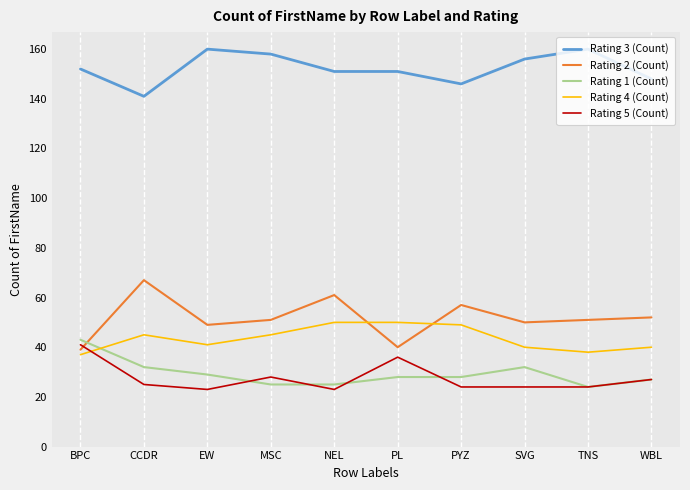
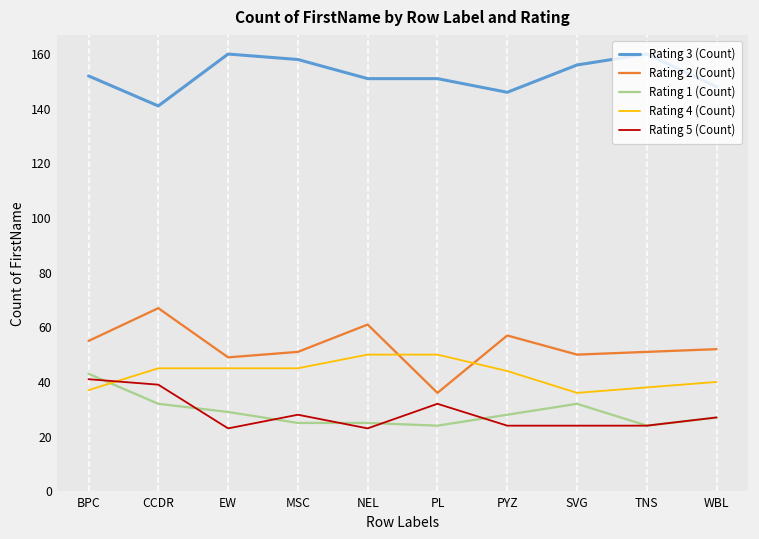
  {
    "Rating 3 (Count)": {
      "BPC": 152,
      "CCDR": 141,
      "EW": 160,
      "MSC": 158,
      "NEL": 151,
      "PL": 151,
      "PYZ": 146,
      "SVG": 156
    },
    "Rating 2 (Count)": {
-     "BPC": 39,
+     "BPC": 55,
      "CCDR": 67,
      "EW": 49,
      "MSC": 51,
      "NEL": 61,
-     "PL": 40,
+     "PL": 36,
      "PYZ": 57,
      "SVG": 50,
      "TNS": 51,
      "WBL": 52
    },
    "Rating 1 (Count)": {
      "BPC": 43,
      "CCDR": 32,
      "EW": 29,
      "MSC": 25,
      "NEL": 25,
-     "PL": 28,
+     "PL": 24,
      "PYZ": 28,
      "SVG": 32
    },
    "Rating 4 (Count)": {
      "BPC": 37,
      "CCDR": 45,
-     "EW": 41,
+     "EW": 45,
      "MSC": 45,
      "NEL": 50,
      "PL": 50,
-     "PYZ": 49,
-     "SVG": 40,
+     "PYZ": 44,
+     "SVG": 36,
      "TNS": 38,
      "WBL": 40
    },
    "Rating 5 (Count)": {
      "BPC": 41,
-     "CCDR": 25,
+     "CCDR": 39,
      "EW": 23,
      "MSC": 28,
      "NEL": 23,
-     "PL": 36,
+     "PL": 32,
      "PYZ": 24,
      "SVG": 24
    }
  }
